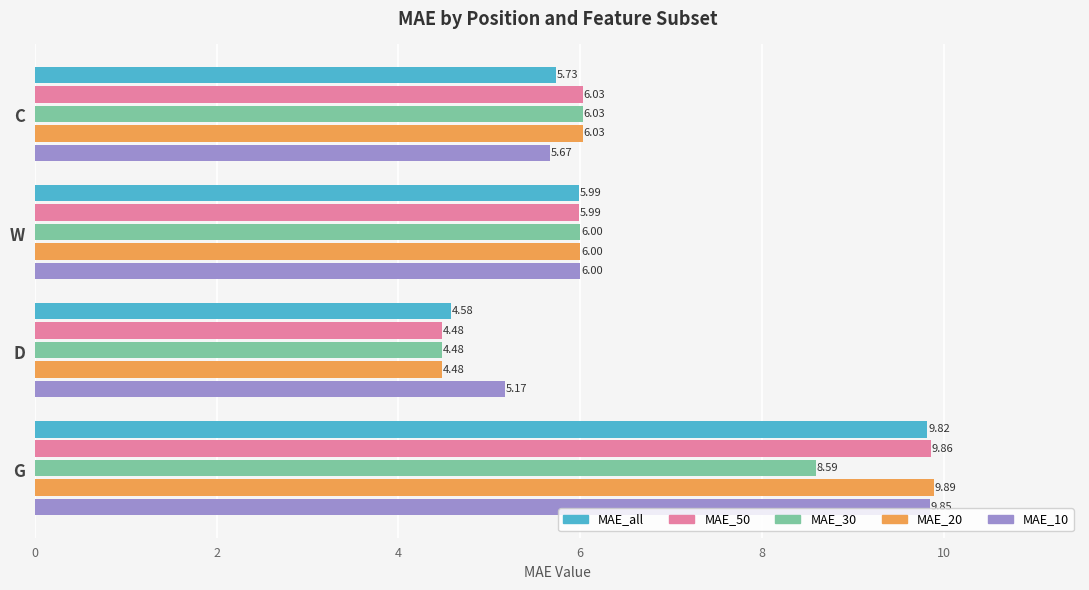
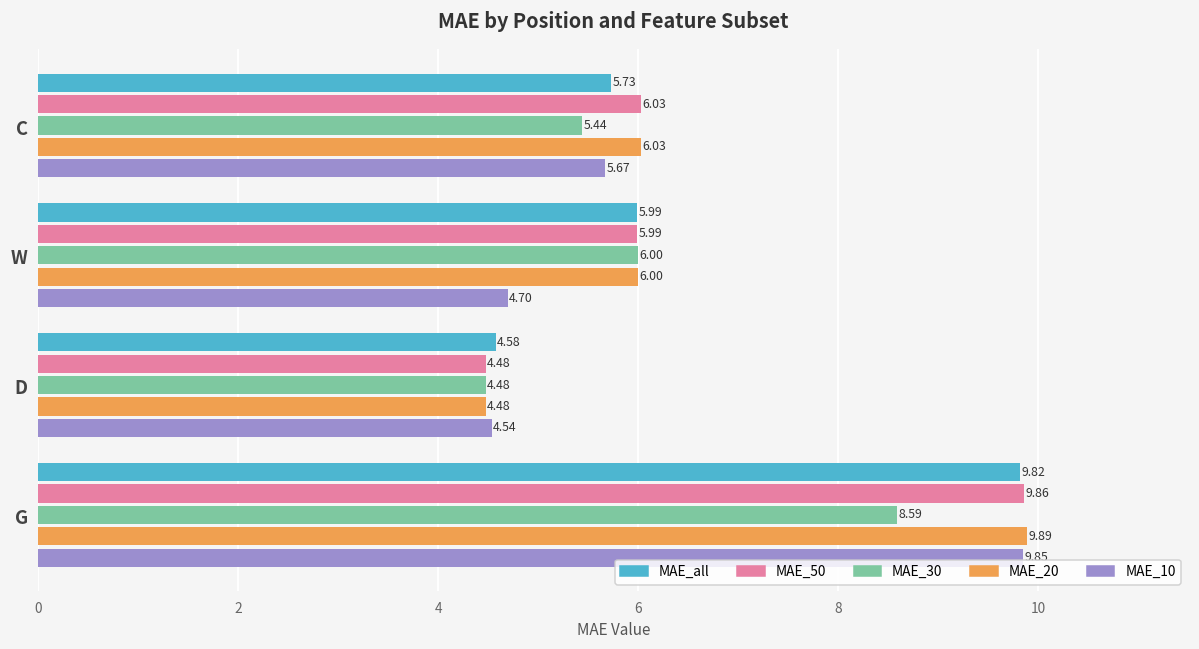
  {
    "MAE_all": {
      "C": 5.73,
      "W": 5.99,
      "D": 4.58,
      "G": 9.82
    },
    "MAE_50": {
      "C": 6.03,
      "W": 5.99,
      "D": 4.48,
      "G": 9.86
    },
    "MAE_30": {
-     "C": 6.03,
+     "C": 5.44,
      "W": 6.00,
      "D": 4.48,
      "G": 8.59
    },
    "MAE_20": {
      "C": 6.03,
      "W": 6.00,
      "D": 4.48,
      "G": 9.89
    },
    "MAE_10": {
      "C": 5.67,
-     "W": 6.00,
-     "D": 5.17
+     "W": 4.70,
+     "D": 4.54
    }
  }
